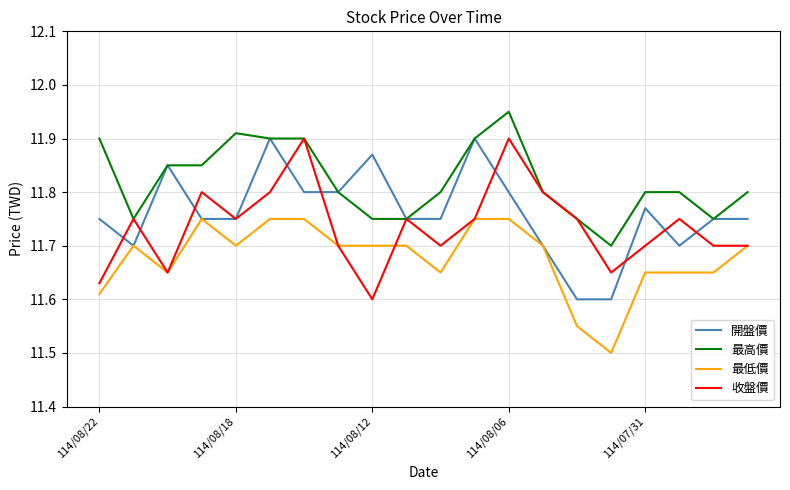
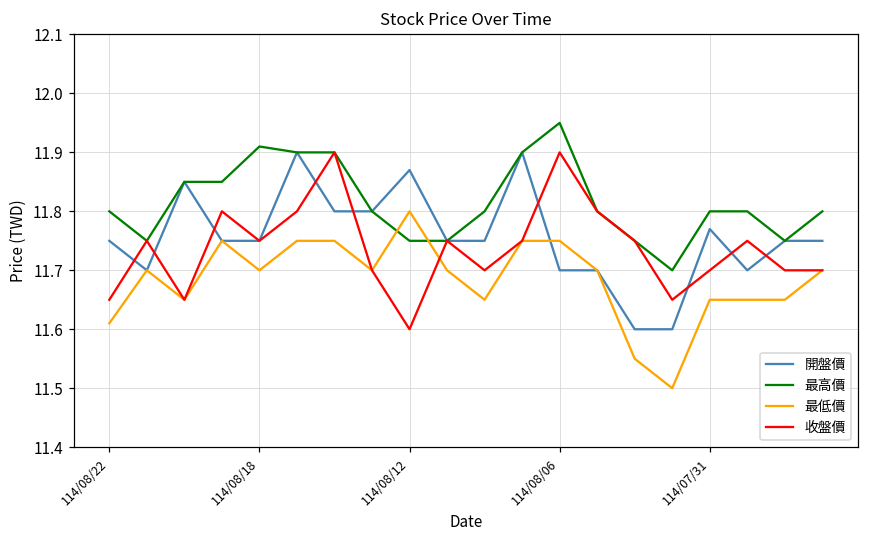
  {
    "開盤價": {
      "114/08/22": 11.75,
      "114/08/12": 11.87,
-     "114/08/06": 11.8,
+     "114/08/06": 11.7,
      "114/07/31": 11.77
    },
    "最高價": {
-     "114/08/22": 11.9,
+     "114/08/22": 11.8,
      "114/08/18": 11.91,
      "114/08/12": 11.75,
      "114/08/06": 11.95,
      "114/07/31": 11.8
    },
    "最低價": {
      "114/08/22": 11.61,
      "114/08/18": 11.7,
-     "114/08/12": 11.7,
+     "114/08/12": 11.8,
      "114/08/06": 11.75,
      "114/07/31": 11.65
    },
    "收盤價": {
-     "114/08/22": 11.63,
+     "114/08/22": 11.65,
      "114/08/12": 11.60,
      "114/08/06": 11.90,
      "114/07/31": 11.70
    }
  }
